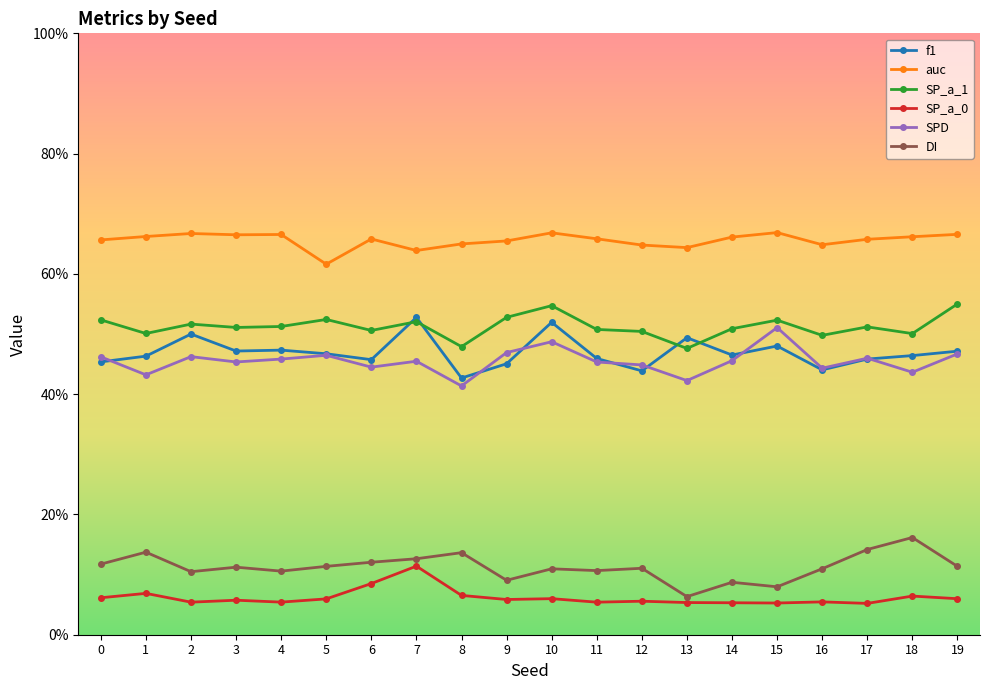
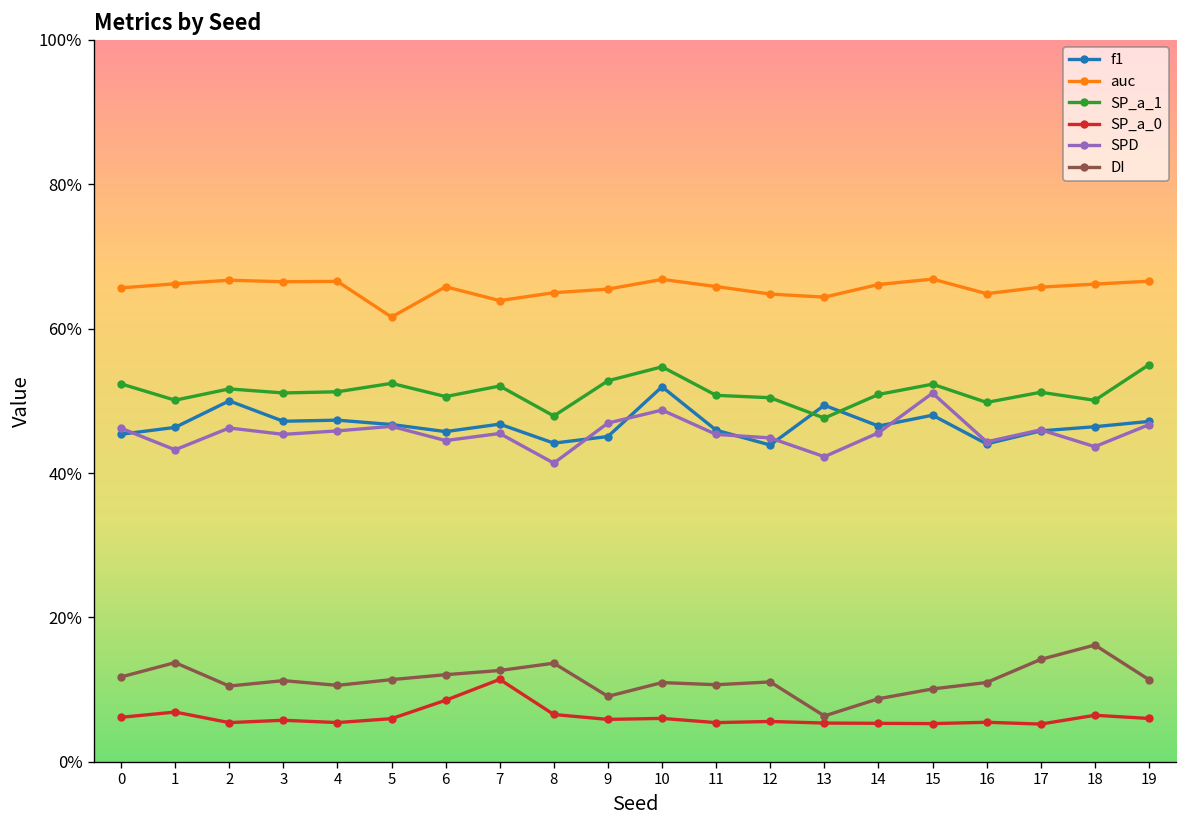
  {
    "f1": {
      "0": "45%",
      "1": "46%",
      "2": "50%",
      "3": "47%",
      "4": "47%",
      "6": "46%",
-     "7": "53%",
-     "8": "43%",
+     "7": "47%",
+     "8": "44%",
      "9": "45%",
      "10": "52%",
      "11": "46%",
      "12": "44%",
      "13": "49%",
      "14": "47%",
      "15": "48%",
      "18": "46%",
      "19": "47%"
    },
    "auc": {
      "0": "66%",
      "1": "66%",
      "2": "67%",
      "3": "67%",
      "4": "67%",
      "5": "62%",
      "6": "66%",
      "7": "64%",
      "8": "65%",
      "9": "65%",
      "10": "67%",
      "11": "66%",
      "12": "65%",
      "13": "64%",
      "14": "66%",
      "15": "67%",
      "16": "65%",
      "17": "66%",
      "18": "66%",
      "19": "67%"
    },
    "SP_a_1": {
      "0": "52%",
      "1": "50%",
      "2": "52%",
      "3": "51%",
      "4": "51%",
      "5": "52%",
      "6": "51%",
      "7": "52%",
      "8": "48%",
      "9": "53%",
      "10": "55%",
      "11": "51%",
      "12": "50%",
      "13": "48%",
      "14": "51%",
      "15": "52%",
      "16": "50%",
      "17": "51%",
      "18": "50%",
      "19": "55%"
    },
    "SP_a_0": {
      "0": "6%",
      "1": "7%",
      "2": "5%",
      "3": "6%",
      "4": "5%",
      "5": "6%",
      "6": "9%",
      "7": "11%",
      "8": "7%",
      "9": "6%",
      "10": "6%",
      "11": "5%",
      "12": "6%",
      "13": "5%",
      "14": "5%",
      "15": "5%",
      "16": "5%",
      "17": "5%",
      "18": "6%",
      "19": "6%"
    },
    "SPD": {
      "0": "46%",
      "1": "43%",
      "2": "46%",
      "3": "45%",
      "4": "46%",
      "6": "44%",
      "7": "45%",
      "8": "41%",
      "9": "47%",
      "10": "49%",
      "11": "45%",
      "12": "45%",
      "13": "42%",
      "14": "46%",
      "15": "51%",
      "18": "44%",
      "19": "47%"
    },
    "DI": {
      "0": "12%",
      "1": "14%",
      "2": "10%",
      "3": "11%",
      "4": "11%",
      "5": "11%",
      "6": "12%",
      "7": "13%",
      "8": "14%",
      "9": "9%",
      "10": "11%",
      "11": "11%",
      "12": "11%",
      "13": "6%",
      "14": "9%",
-     "15": "8%",
+     "15": "10%",
      "16": "11%",
      "17": "14%",
      "18": "16%",
      "19": "11%"
    }
  }
